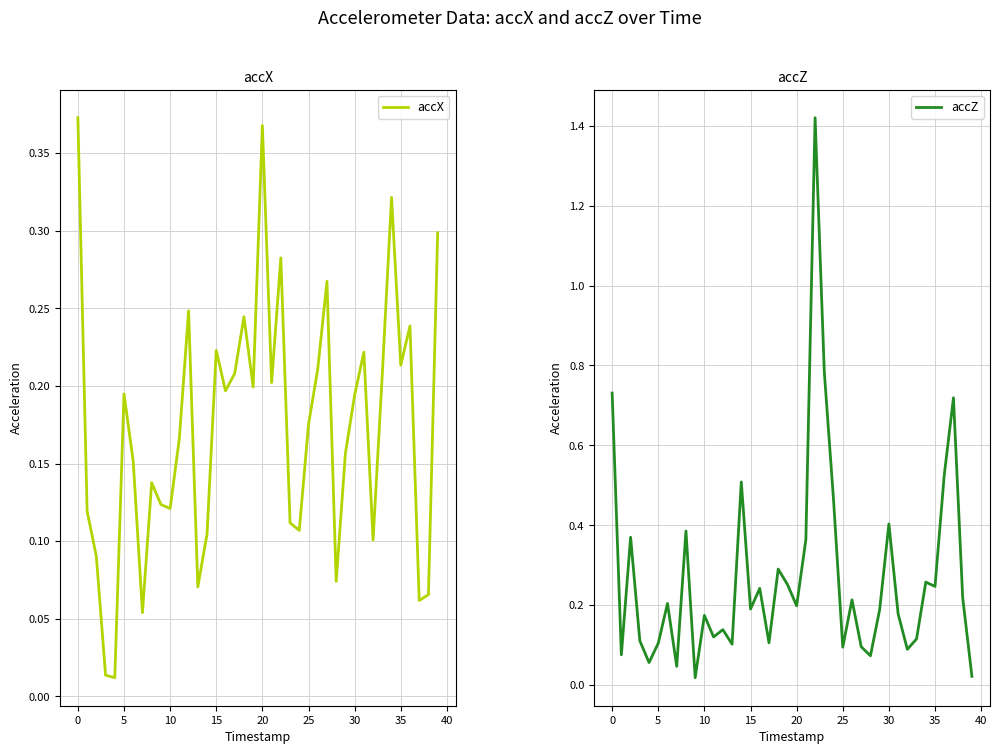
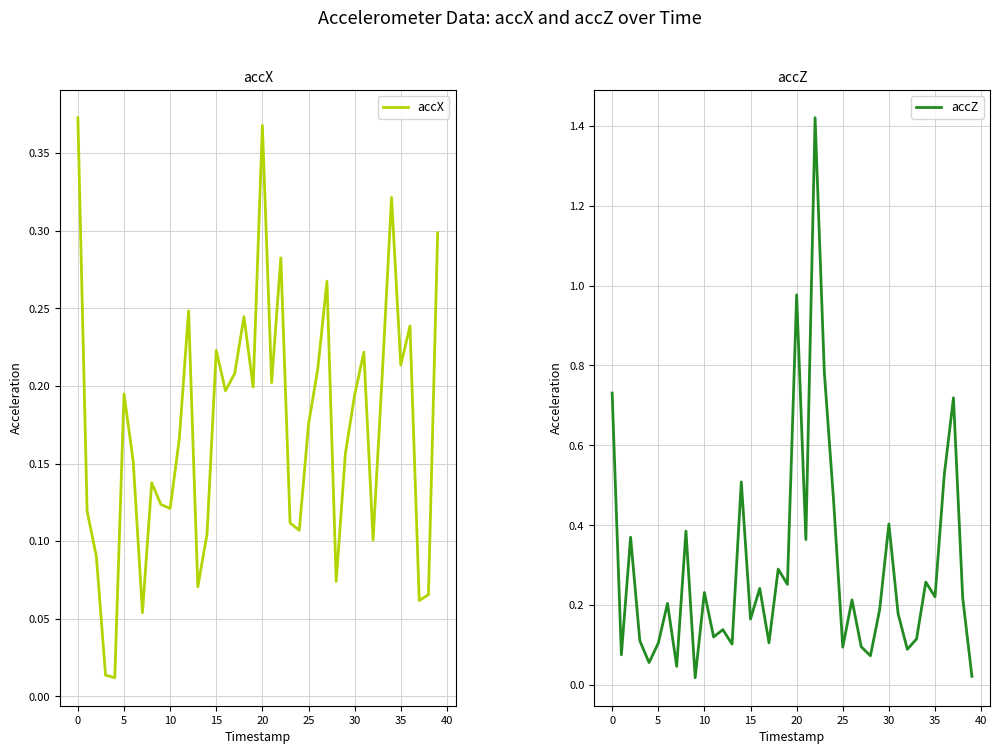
  {
    "accX": {
      "0": 0.373,
      "5": 0.195,
      "10": 0.121,
      "15": 0.223,
      "20": 0.368,
      "25": 0.175,
      "30": 0.194,
      "35": 0.213
    },
    "accZ": {
      "0": 0.73,
      "5": 0.10,
-     "10": 0.17,
-     "15": 0.19,
-     "20": 0.20,
+     "10": 0.23,
+     "15": 0.17,
+     "20": 0.98,
      "25": 0.09,
      "30": 0.40,
-     "35": 0.25
+     "35": 0.22
    }
  }
